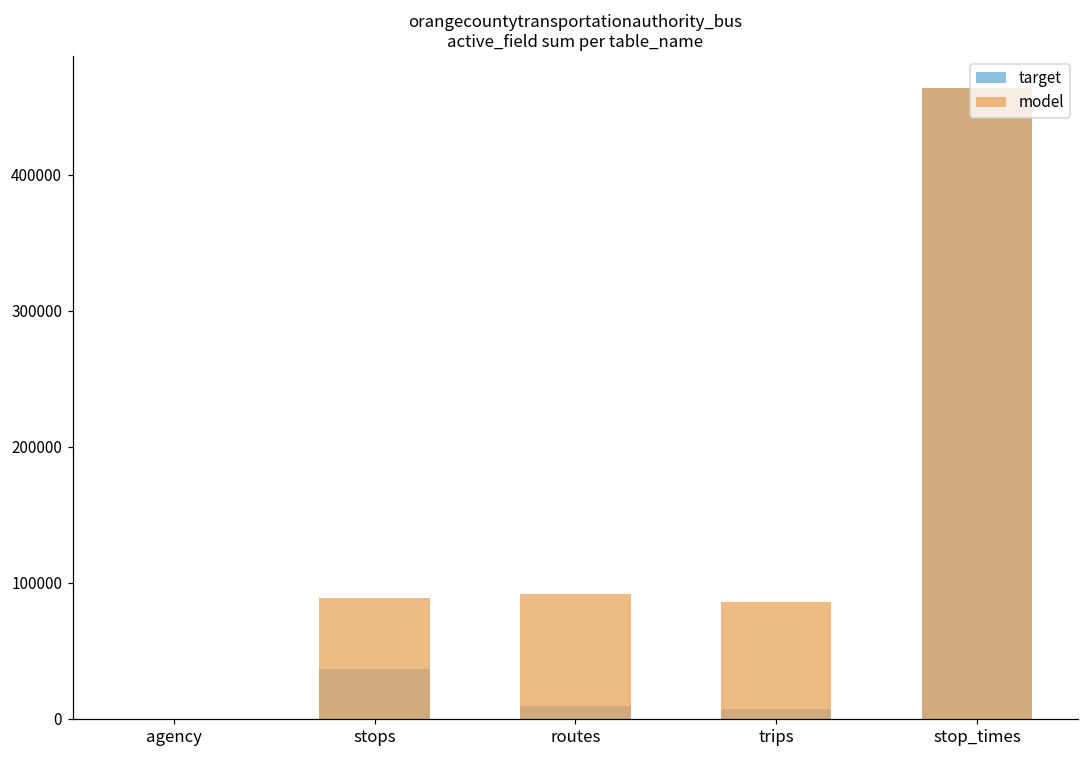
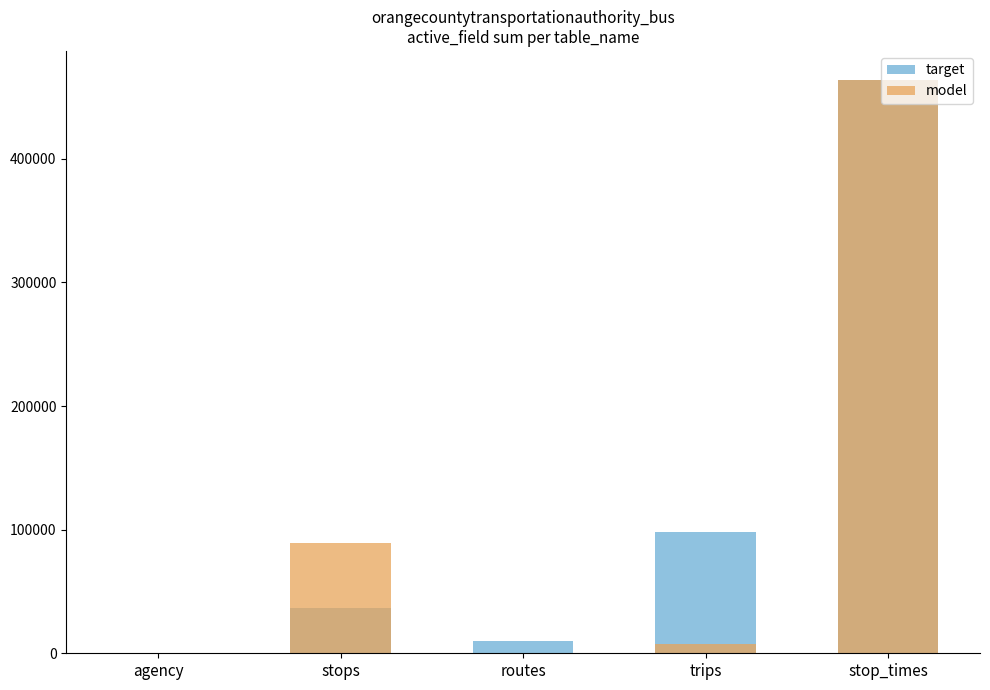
  {
    "target": {
-     "trips": 7000
+     "trips": 98000
    },
    "model": {
      "stops": 89000,
-     "routes": 92000,
-     "trips": 85000
+     "routes": 0,
+     "trips": 7000
    }
  }
